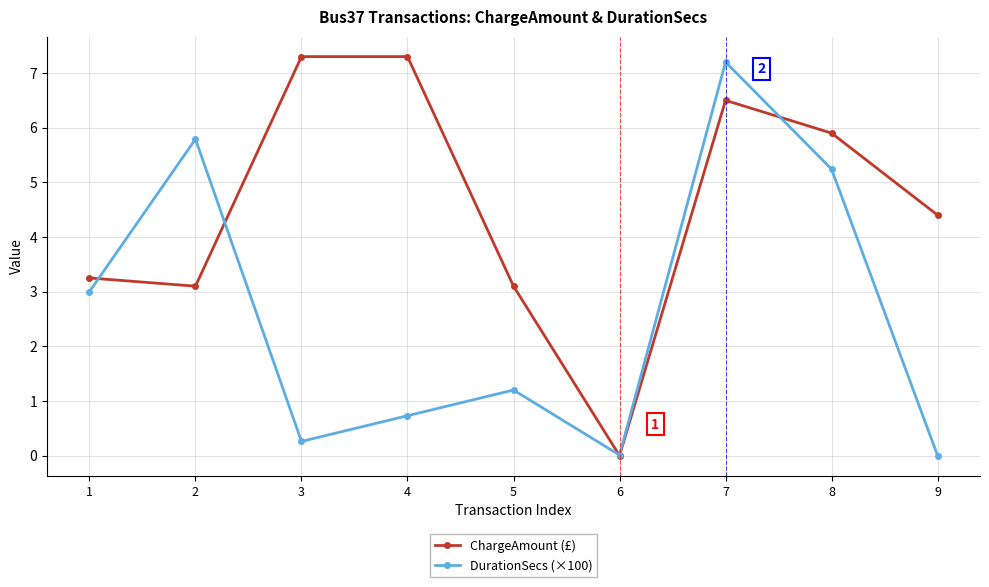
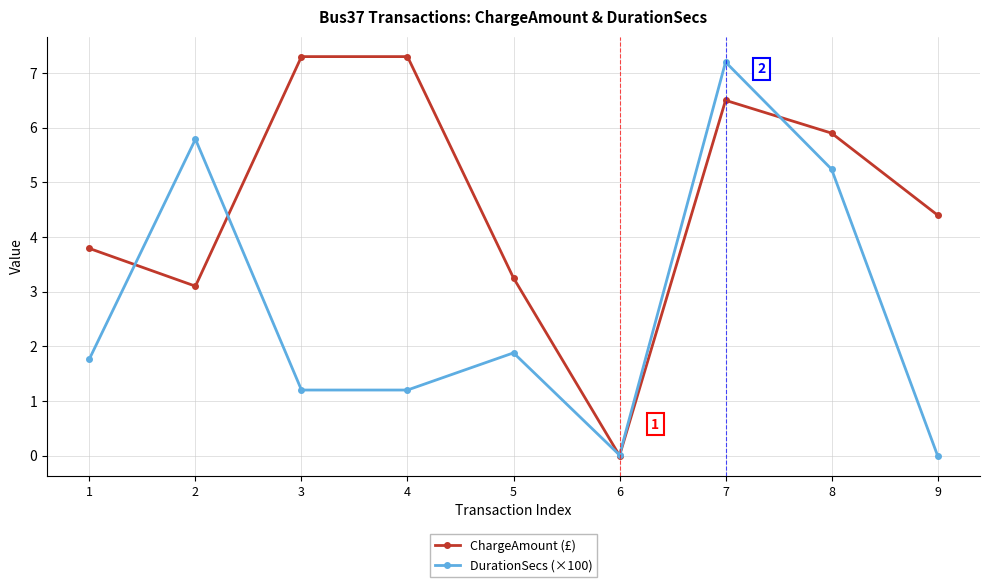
  {
    "ChargeAmount (£)": {
-     "1": 3.3,
+     "1": 3.8,
      "2": 3.1,
      "3": 7.3,
      "4": 7.3,
-     "5": 3.1,
+     "5": 3.3,
      "7": 6.5,
      "8": 5.9,
      "9": 4.4
    },
    "DurationSecs (×100)": {
-     "1": 3.0,
+     "1": 1.8,
      "2": 5.8,
-     "3": 0.3,
-     "4": 0.7,
-     "5": 1.2,
+     "3": 1.2,
+     "4": 1.2,
+     "5": 1.9,
      "7": 7.2,
      "8": 5.2,
      "9": 0.0
    }
  }
